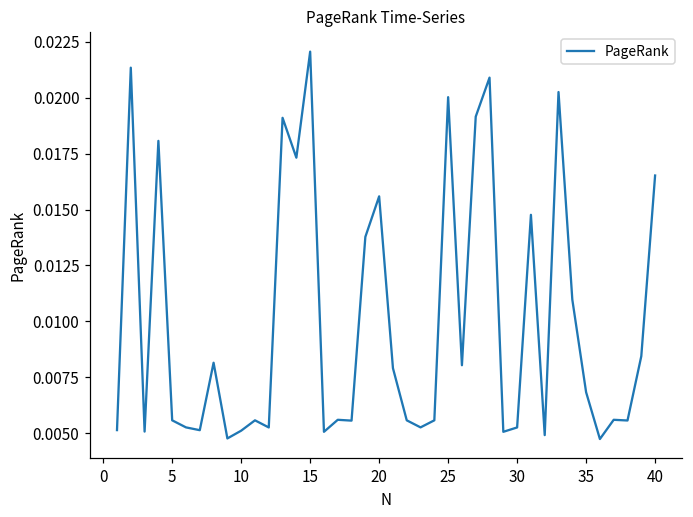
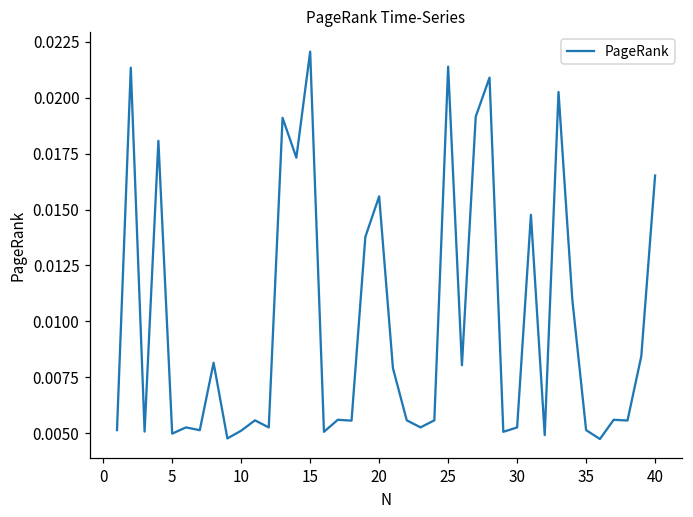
  {
-   "5": 0.0056,
+   "5": 0.0050,
    "10": 0.0051,
    "15": 0.0221,
    "20": 0.0156,
-   "25": 0.0200,
+   "25": 0.0214,
    "30": 0.0052,
-   "35": 0.0068,
+   "35": 0.0051,
    "40": 0.0165
  }
